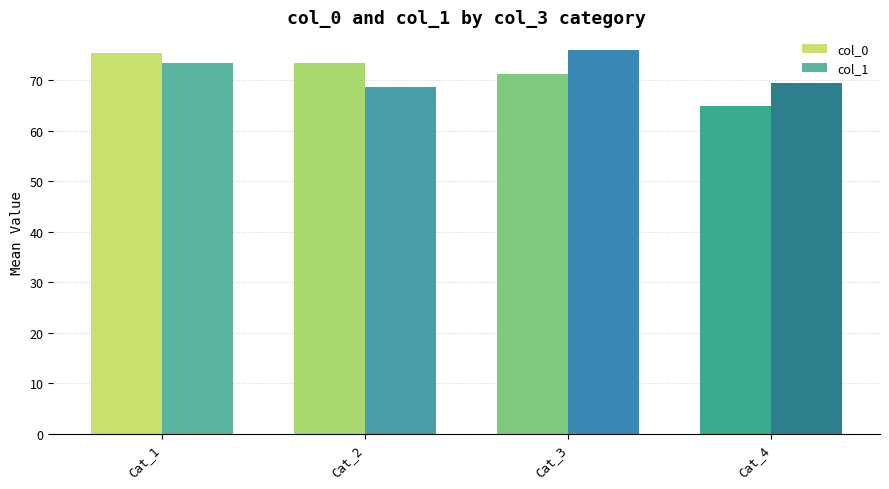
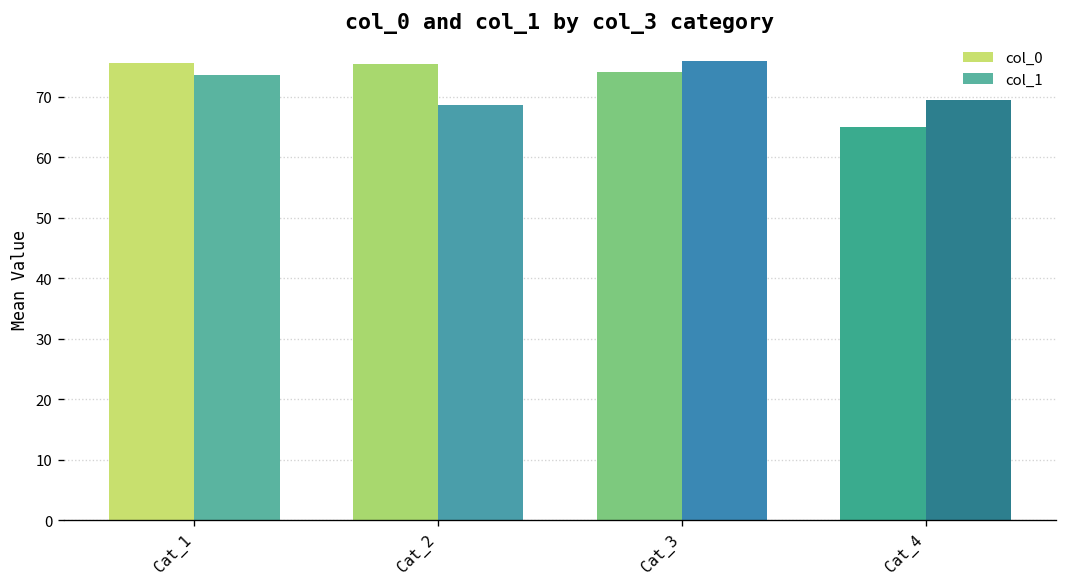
  {
    "col_0": {
      "Cat_1": 76,
-     "Cat_2": 74,
-     "Cat_3": 71,
+     "Cat_2": 75,
+     "Cat_3": 74,
      "Cat_4": 65
    },
    "col_1": {
      "Cat_1": 74,
      "Cat_2": 69,
      "Cat_3": 76,
      "Cat_4": 70
    }
  }
